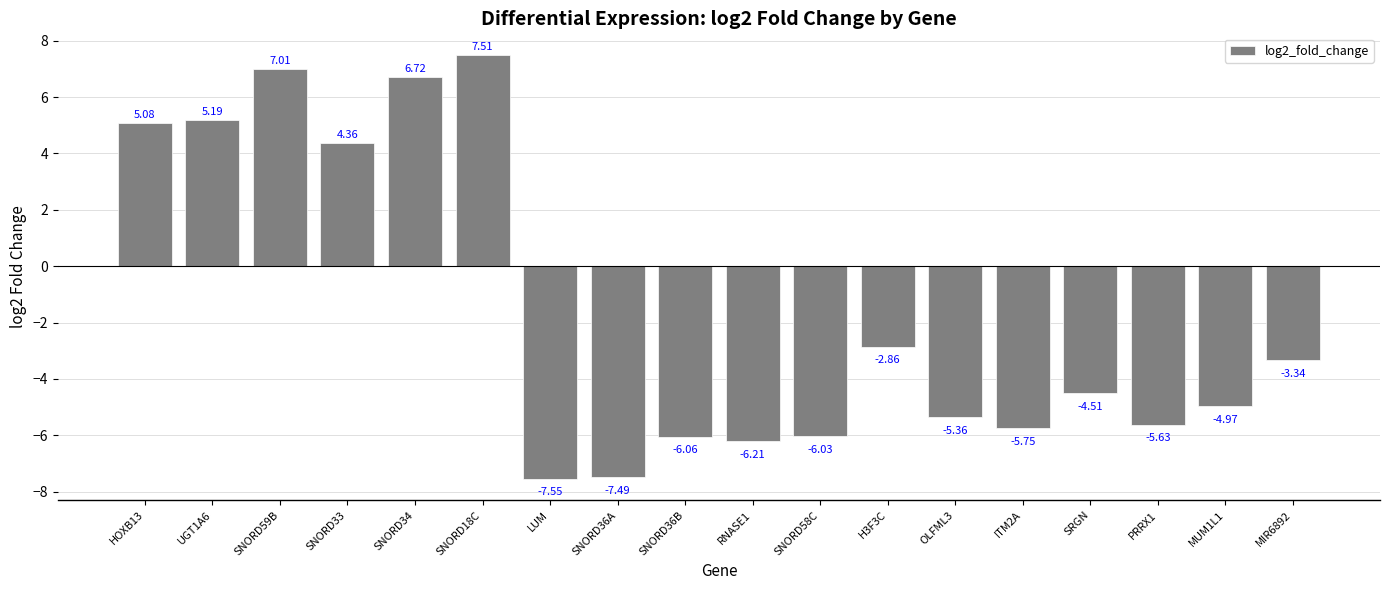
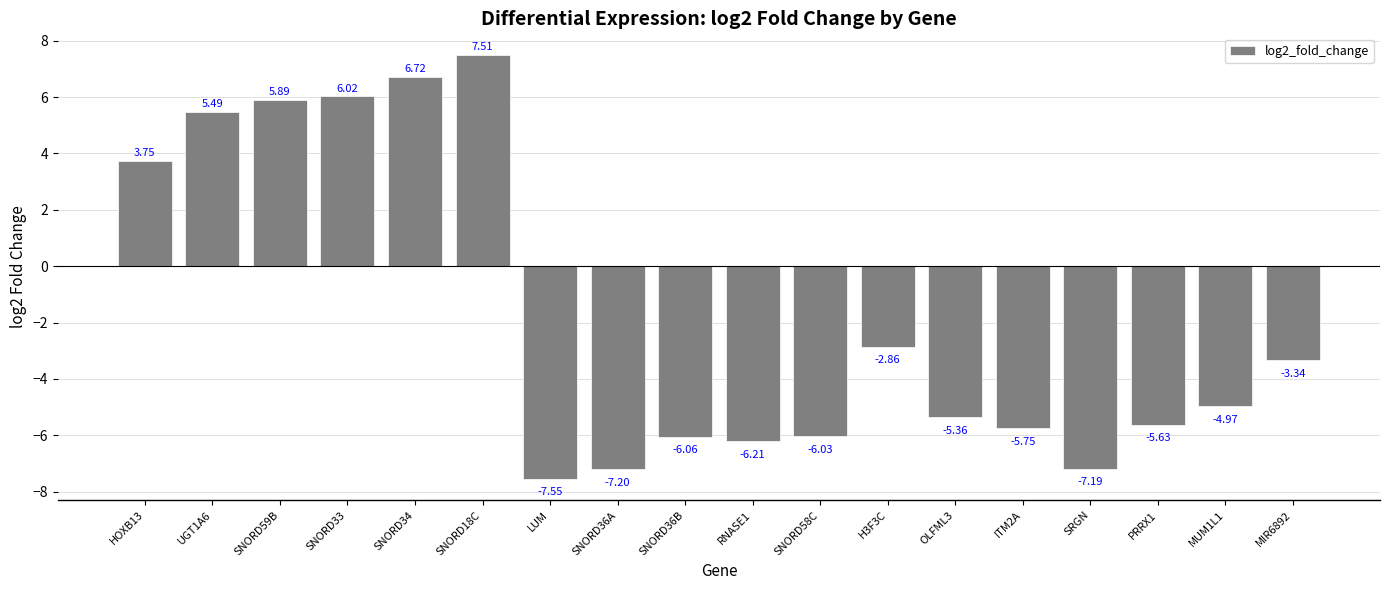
  {
-   "HOXB13": 5.08,
-   "UGT1A6": 5.19,
-   "SNORD59B": 7.01,
-   "SNORD33": 4.36,
+   "HOXB13": 3.75,
+   "UGT1A6": 5.49,
+   "SNORD59B": 5.89,
+   "SNORD33": 6.02,
    "SNORD34": 6.72,
    "SNORD18C": 7.51,
    "LUM": -7.55,
-   "SNORD36A": -7.49,
+   "SNORD36A": -7.20,
    "SNORD36B": -6.06,
    "RNASE1": -6.21,
    "SNORD58C": -6.03,
    "H3F3C": -2.86,
    "OLFML3": -5.36,
    "ITM2A": -5.75,
-   "SRGN": -4.51,
+   "SRGN": -7.19,
    "PRRX1": -5.63,
    "MUM1L1": -4.97,
    "MIR6892": -3.34
  }
